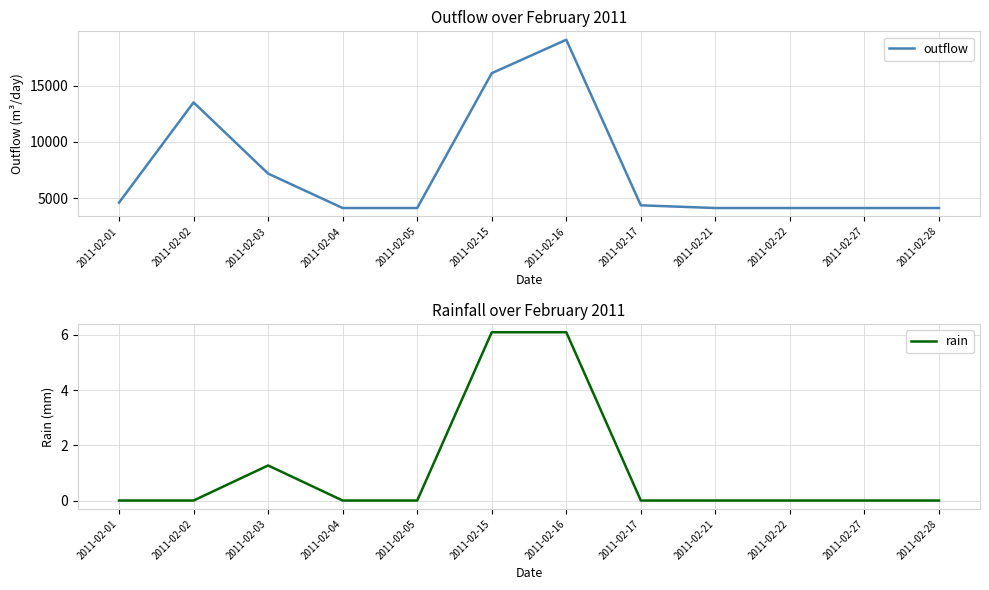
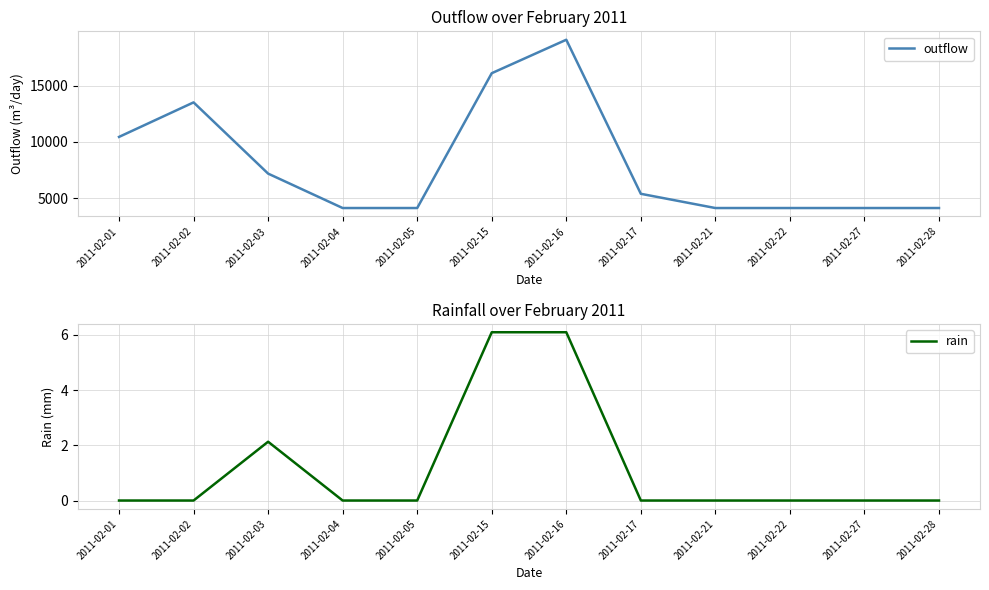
  {
    "Outflow over February 2011": {
-     "2011-02-01": 4600,
+     "2011-02-01": 10500,
      "2011-02-02": 13500,
      "2011-02-03": 7200,
      "2011-02-04": 4100,
      "2011-02-05": 4100,
      "2011-02-15": 16100,
      "2011-02-16": 19100,
-     "2011-02-17": 4400,
+     "2011-02-17": 5400,
      "2011-02-21": 4100,
      "2011-02-22": 4100,
      "2011-02-27": 4100,
      "2011-02-28": 4100
    },
    "Rainfall over February 2011": {
      "2011-02-01": 0.0,
      "2011-02-02": 0.0,
-     "2011-02-03": 1.3,
+     "2011-02-03": 2.1,
      "2011-02-04": 0.0,
      "2011-02-05": 0.0,
      "2011-02-15": 6.1,
      "2011-02-16": 6.1,
      "2011-02-17": 0.0,
      "2011-02-21": 0.0,
      "2011-02-22": 0.0,
      "2011-02-27": 0.0,
      "2011-02-28": 0.0
    }
  }
